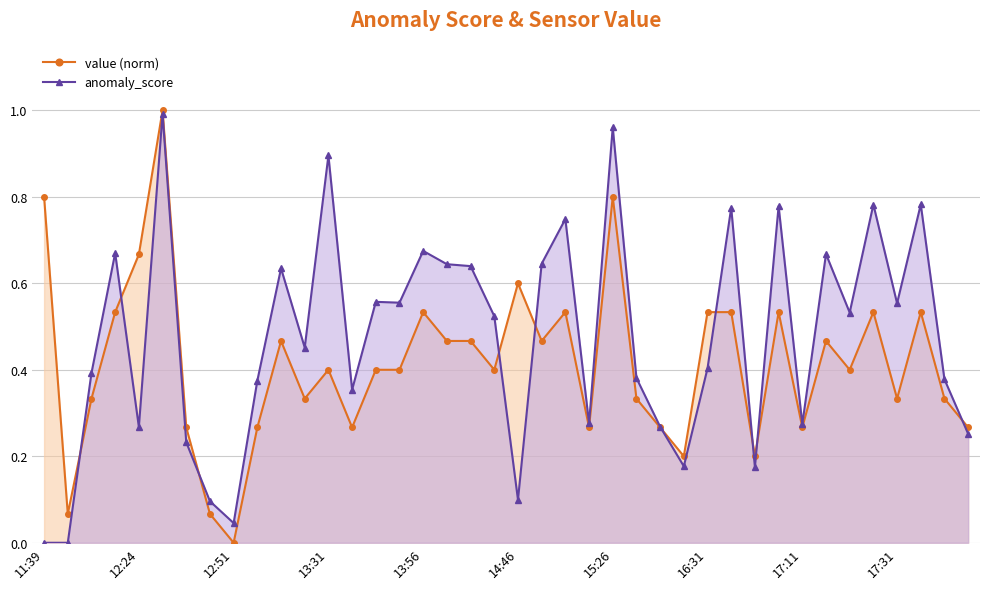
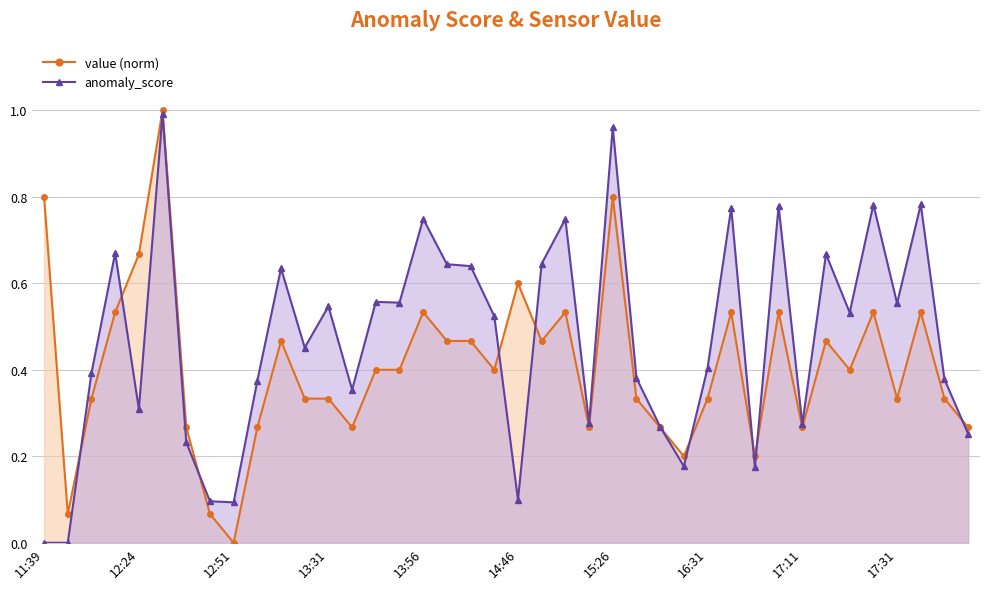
  {
    "value (norm)": {
      "11:39": 0.80,
      "12:24": 0.67,
      "12:51": 0.00,
-     "13:31": 0.40,
+     "13:31": 0.33,
      "13:56": 0.53,
      "14:46": 0.60,
      "15:26": 0.80,
-     "16:31": 0.53,
+     "16:31": 0.33,
      "17:11": 0.27,
      "17:31": 0.33
    },
    "anomaly_score": {
      "11:39": 0.00,
-     "12:24": 0.27,
-     "12:51": 0.05,
-     "13:31": 0.90,
-     "13:56": 0.67,
+     "12:24": 0.31,
+     "12:51": 0.09,
+     "13:31": 0.55,
+     "13:56": 0.75,
      "14:46": 0.10,
      "15:26": 0.96,
      "16:31": 0.40,
      "17:11": 0.27,
      "17:31": 0.55
    }
  }
